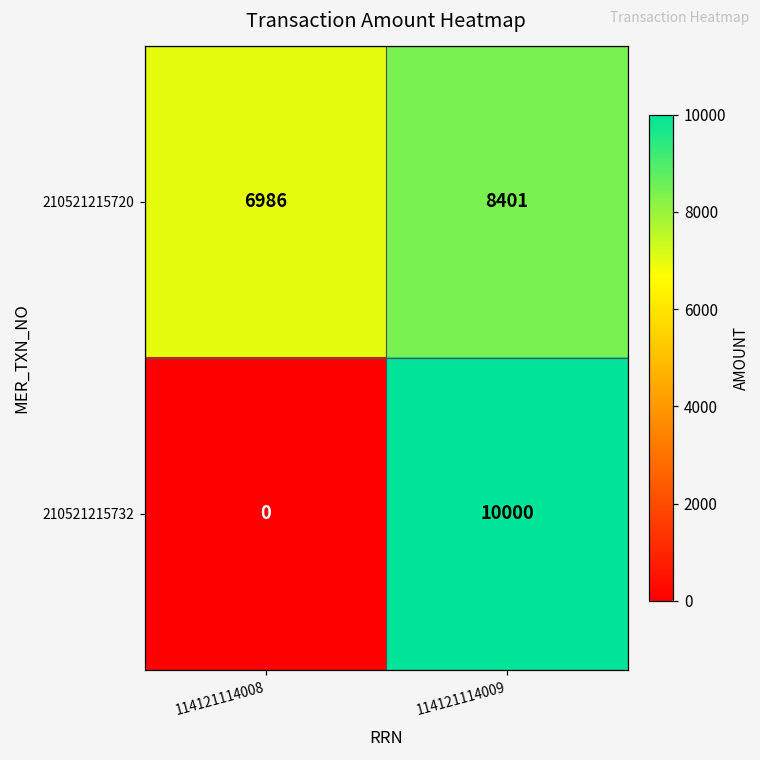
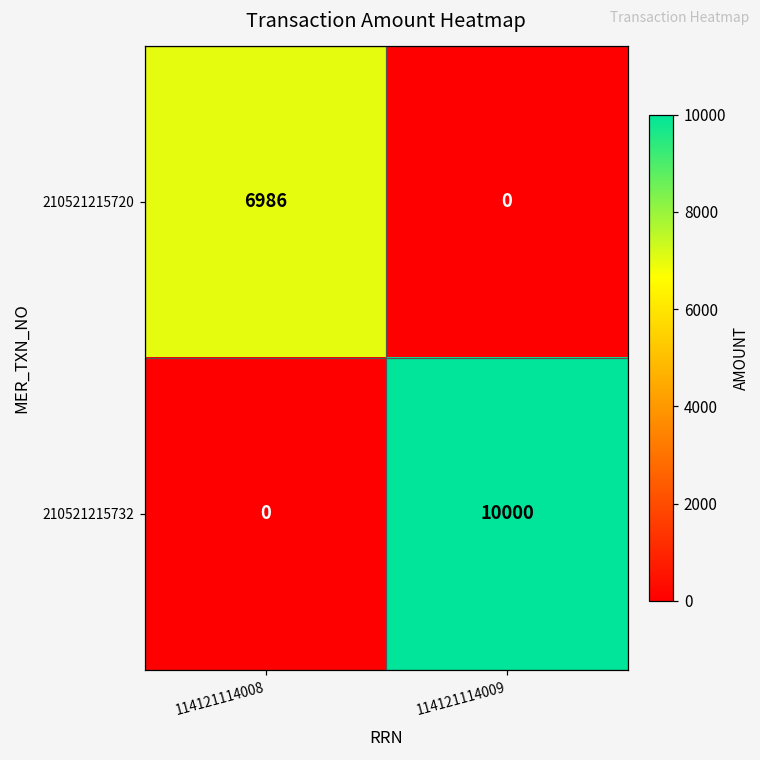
  {
    "210521215720": {
      "114121114008": 6986,
-     "114121114009": 8401
+     "114121114009": 0
    },
    "210521215732": {
      "114121114008": 0,
      "114121114009": 10000
    }
  }
